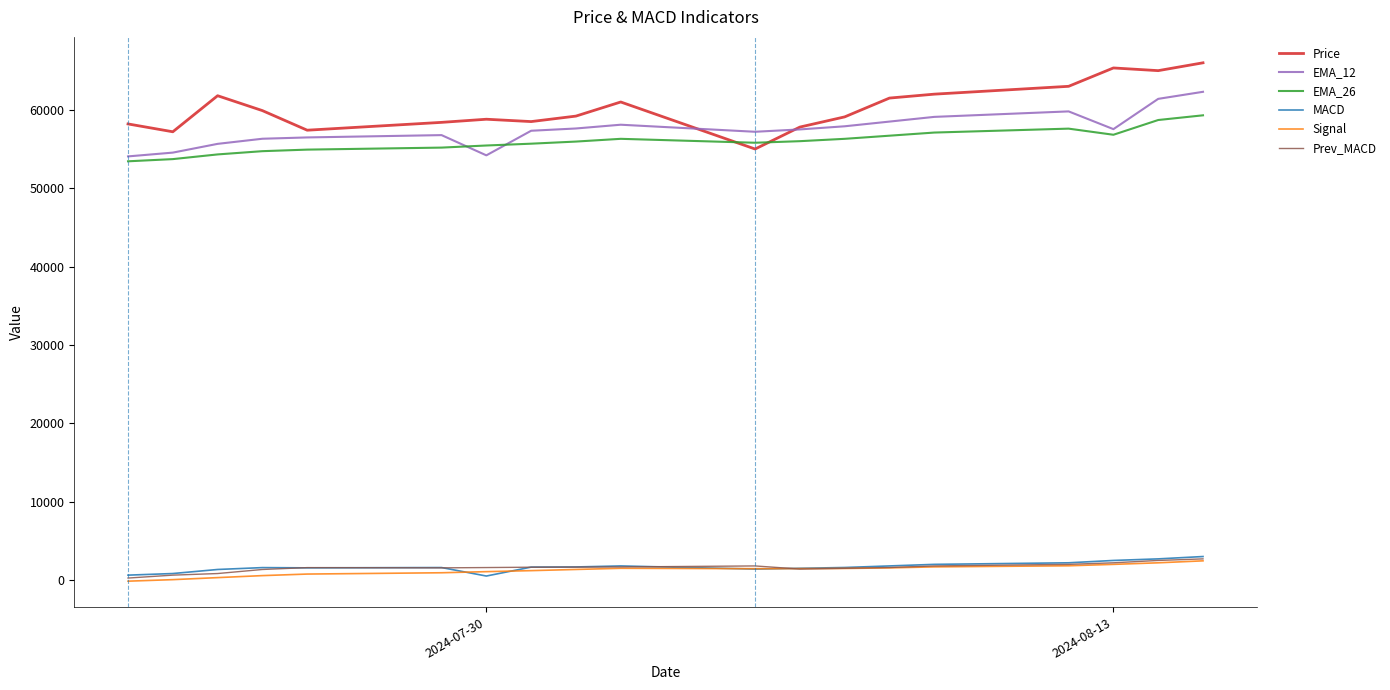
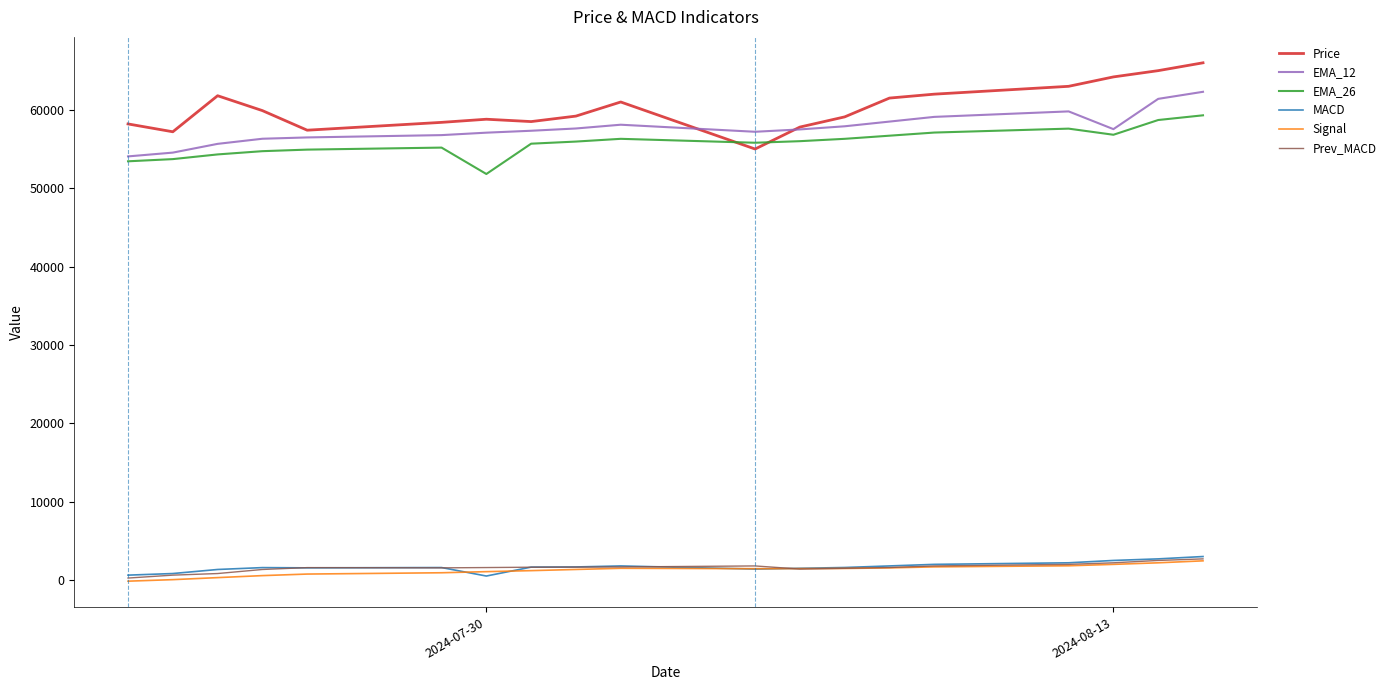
  {
    "Price": {
      "2024-07-30": 59000,
-     "2024-08-13": 65000
+     "2024-08-13": 64000
    },
    "EMA_12": {
-     "2024-07-30": 54000,
+     "2024-07-30": 57000,
      "2024-08-13": 58000
    },
    "EMA_26": {
-     "2024-07-30": 55000,
+     "2024-07-30": 52000,
      "2024-08-13": 57000
    },
    "MACD": {
      "2024-07-30": 1000
    },
    "Signal": {
      "2024-07-30": 1000
    },
    "Prev_MACD": {
      "2024-07-30": 2000
    }
  }
